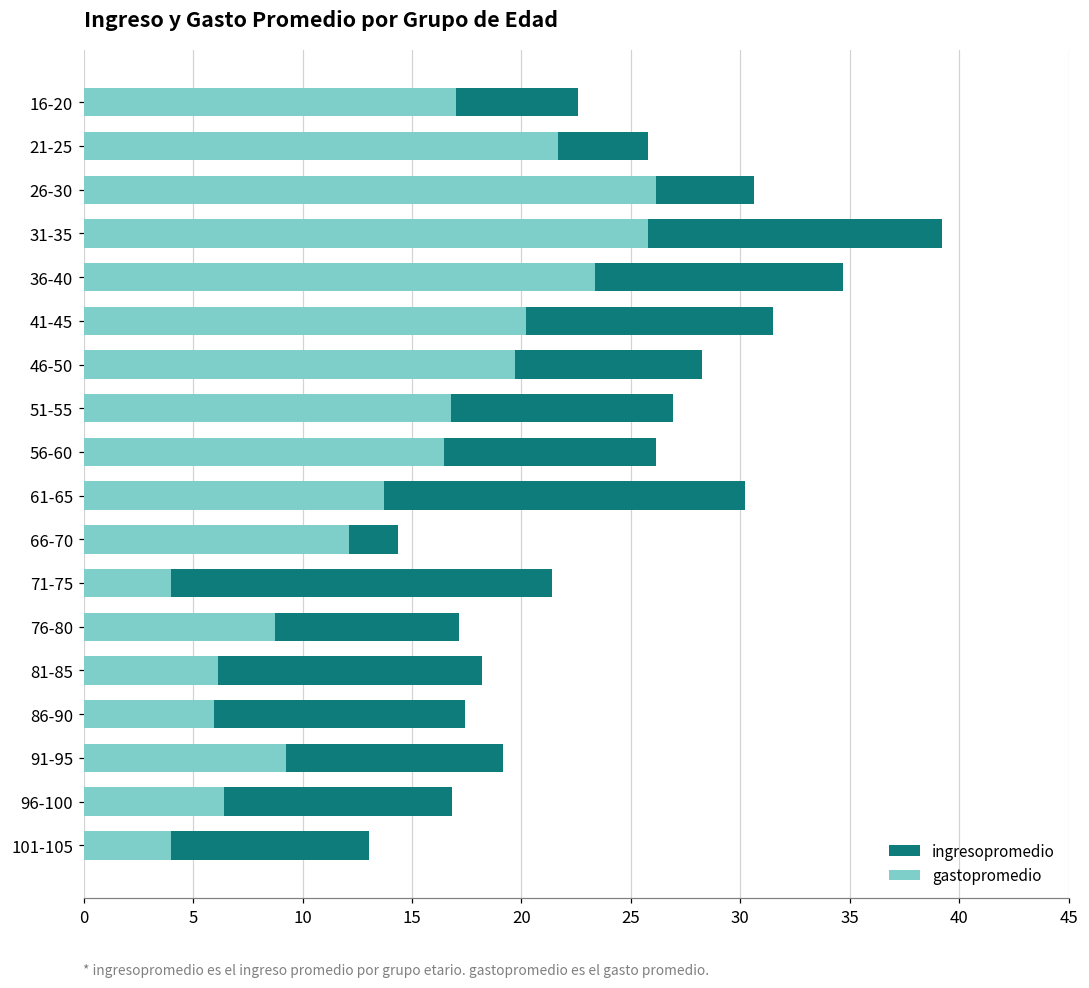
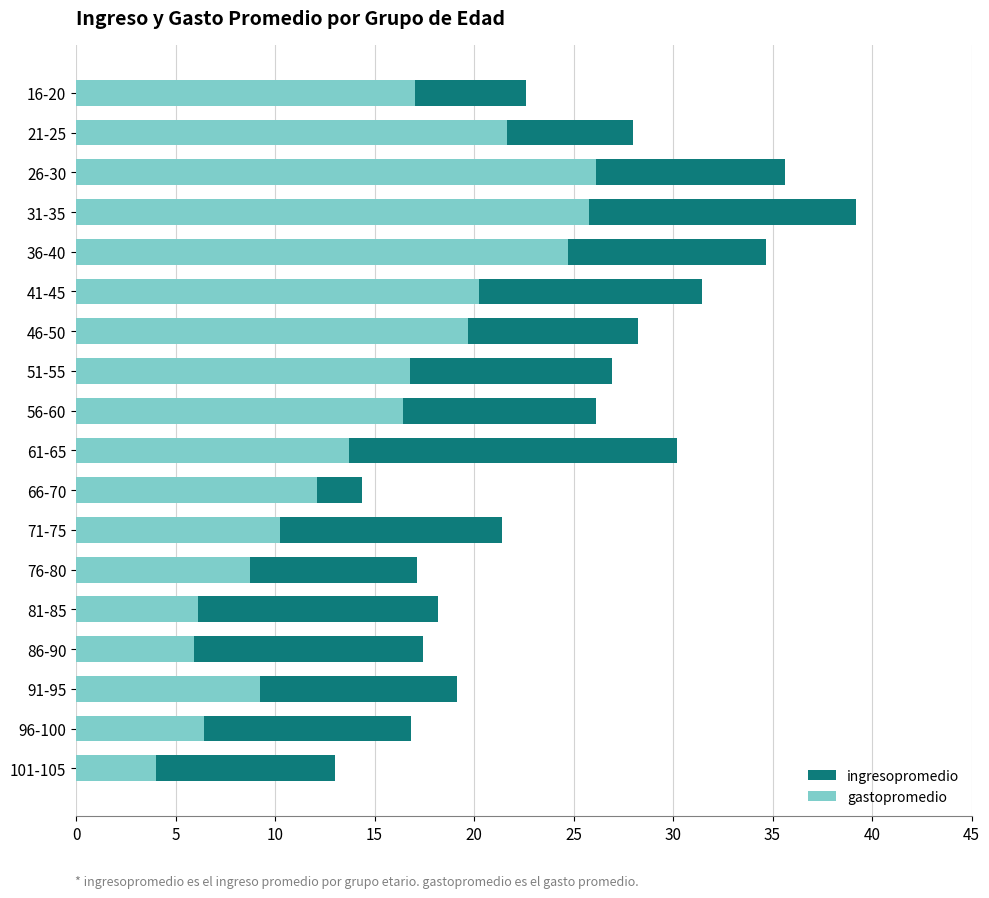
  {
    "ingresopromedio": {
      "16-20": 22.6,
-     "21-25": 25.8,
-     "26-30": 30.6,
+     "21-25": 28.0,
+     "26-30": 35.6,
      "31-35": 39.2,
      "36-40": 34.7,
      "41-45": 31.5,
      "46-50": 28.3,
      "51-55": 26.9,
      "56-60": 26.2,
      "61-65": 30.2,
      "66-70": 14.4,
      "71-75": 21.4,
      "76-80": 17.1,
      "81-85": 18.2,
      "86-90": 17.4,
      "91-95": 19.1,
      "96-100": 16.8,
      "101-105": 13.0
    },
    "gastopromedio": {
-     "36-40": 23.4,
-     "71-75": 4.0
+     "36-40": 24.7,
+     "71-75": 10.2
    }
  }
